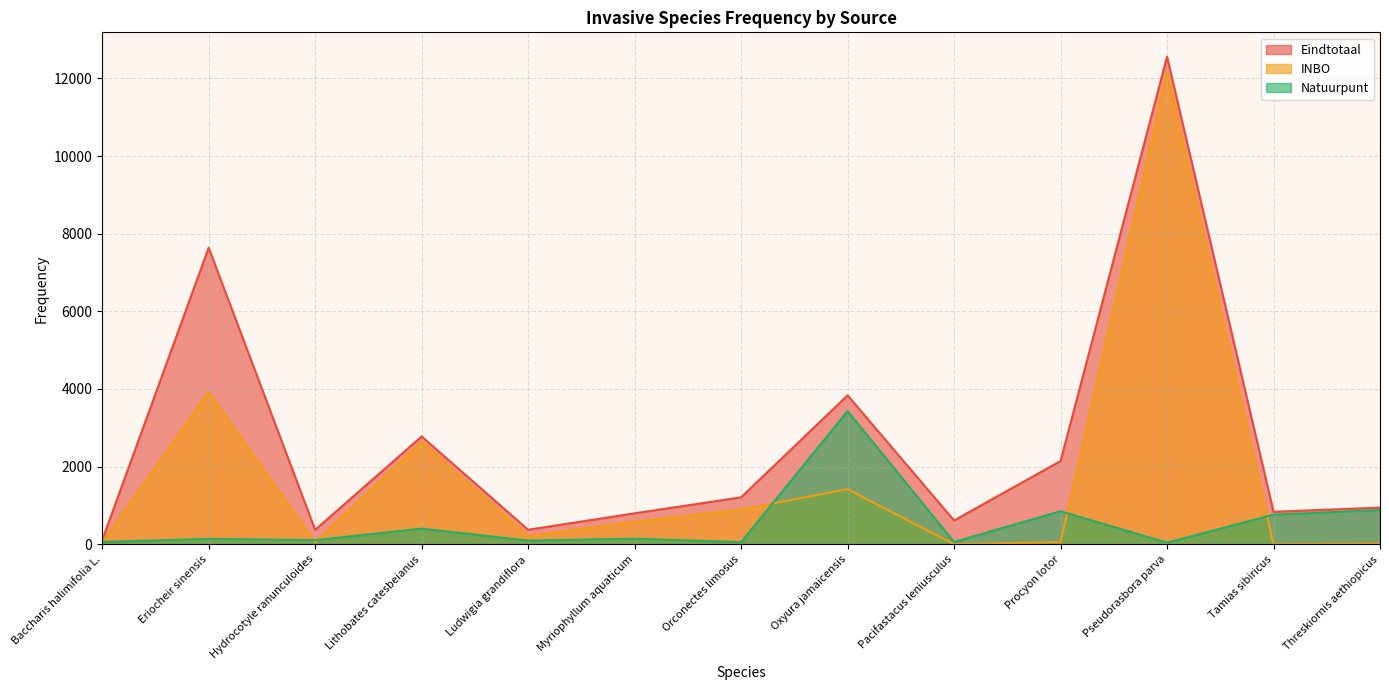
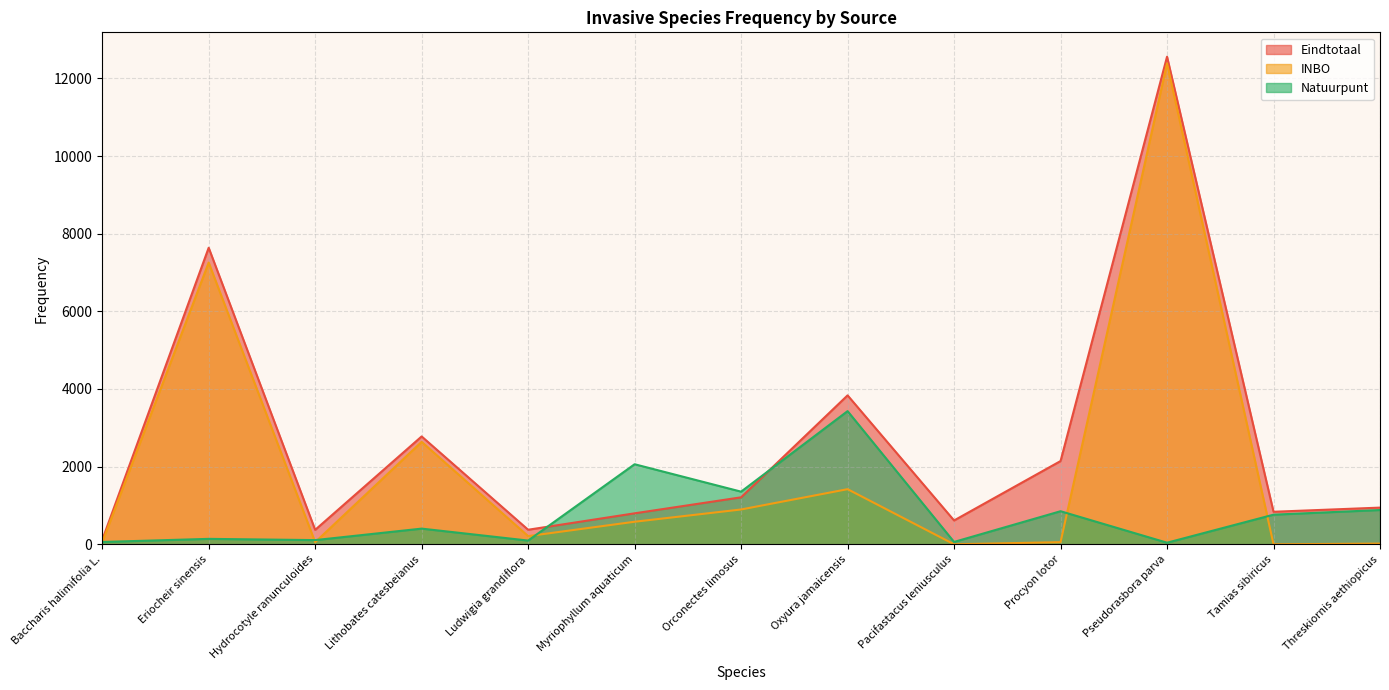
  {
    "Eindtotaal": {
      "Eriocheir sinensis": 7600,
      "Hydrocotyle ranunculoides": 400,
      "Lithobates catesbeianus": 2800,
      "Ludwigia grandiflora": 400,
      "Myriophyllum aquaticum": 800,
      "Orconectes limosus": 1200,
      "Oxyura jamaicensis": 3800,
      "Pacifastacus leniusculus": 600,
      "Procyon lotor": 2100,
      "Pseudorasbora parva": 12600,
      "Tamias sibiricus": 800
    },
    "INBO": {
-     "Eriocheir sinensis": 3900,
+     "Eriocheir sinensis": 7300,
      "Lithobates catesbeianus": 2600,
      "Ludwigia grandiflora": 200,
      "Myriophyllum aquaticum": 600,
      "Orconectes limosus": 900,
      "Oxyura jamaicensis": 1400,
      "Procyon lotor": 100,
-     "Pseudorasbora parva": 12200,
+     "Pseudorasbora parva": 12400,
      "Tamias sibiricus": 0,
      "Threskiornis aethiopicus": 0
    },
    "Natuurpunt": {
      "Eriocheir sinensis": 100,
      "Lithobates catesbeianus": 400,
      "Ludwigia grandiflora": 100,
-     "Myriophyllum aquaticum": 100,
-     "Orconectes limosus": 100,
+     "Myriophyllum aquaticum": 2100,
+     "Orconectes limosus": 1400,
      "Oxyura jamaicensis": 3400,
      "Procyon lotor": 900,
      "Pseudorasbora parva": 0,
      "Tamias sibiricus": 800
    }
  }
